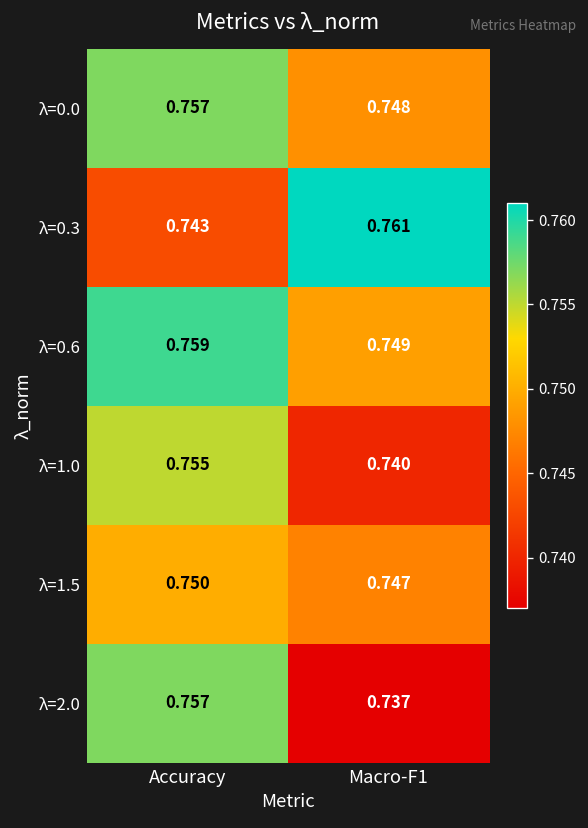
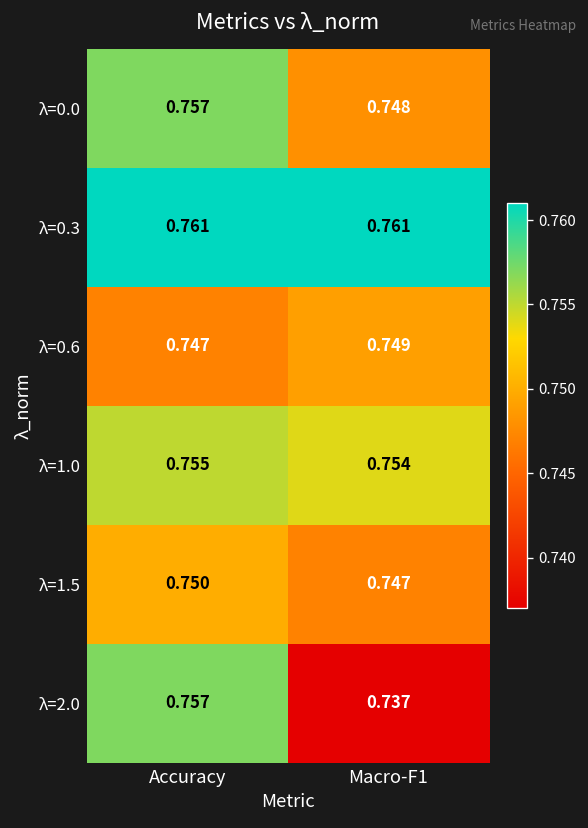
  {
    "λ=0.0": {
      "Accuracy": 0.757,
      "Macro-F1": 0.748
    },
    "λ=0.3": {
-     "Accuracy": 0.743,
+     "Accuracy": 0.761,
      "Macro-F1": 0.761
    },
    "λ=0.6": {
-     "Accuracy": 0.759,
+     "Accuracy": 0.747,
      "Macro-F1": 0.749
    },
    "λ=1.0": {
      "Accuracy": 0.755,
-     "Macro-F1": 0.740
+     "Macro-F1": 0.754
    },
    "λ=1.5": {
      "Accuracy": 0.750,
      "Macro-F1": 0.747
    },
    "λ=2.0": {
      "Accuracy": 0.757,
      "Macro-F1": 0.737
    }
  }
